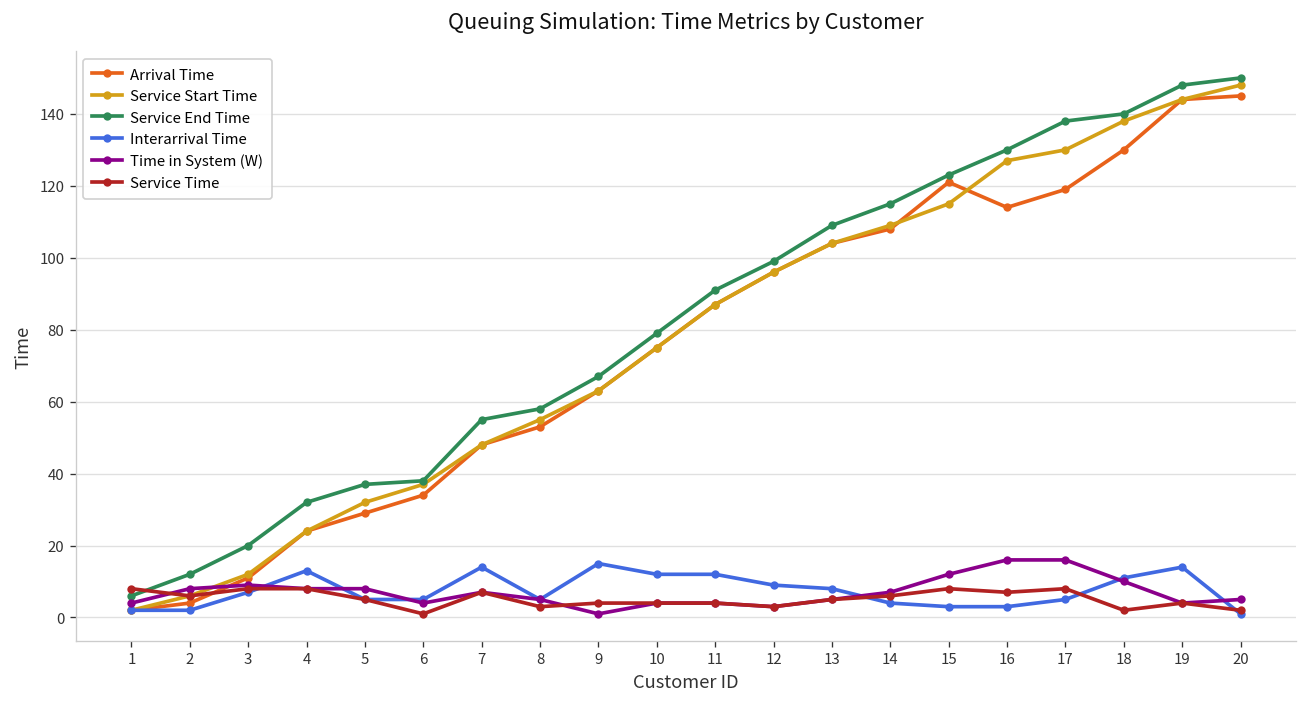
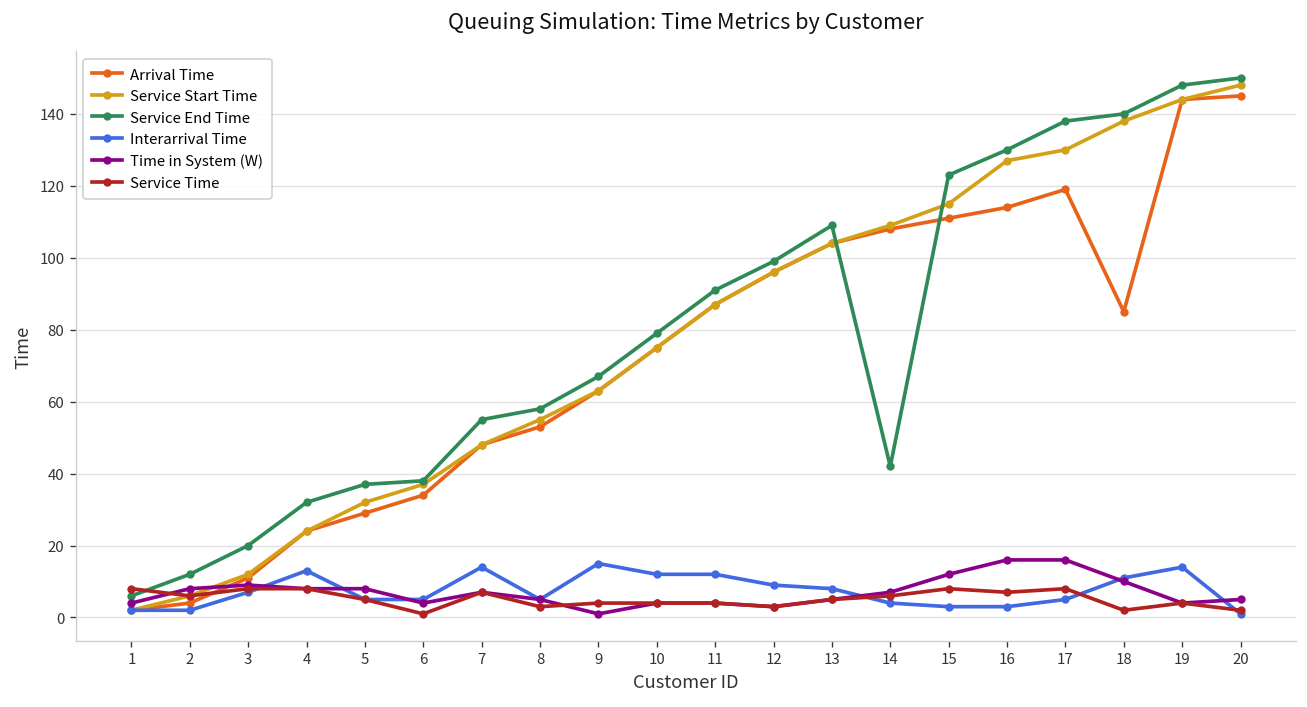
  {
    "Arrival Time": {
      "2": 4,
      "3": 11,
      "5": 29,
      "6": 34,
      "8": 53,
      "14": 108,
-     "15": 121,
+     "15": 111,
      "16": 114,
      "17": 119,
-     "18": 130,
+     "18": 85,
      "20": 145
    },
    "Service Start Time": {
      "3": 12,
      "5": 32,
      "6": 37,
      "8": 55,
      "14": 109,
      "15": 115,
      "16": 127,
      "17": 130,
      "18": 138,
      "20": 148
    },
    "Service End Time": {
      "1": 6,
      "2": 12,
      "3": 20,
      "4": 32,
      "5": 37,
      "6": 38,
      "7": 55,
      "8": 58,
      "9": 67,
      "10": 79,
      "11": 91,
      "12": 99,
      "13": 109,
-     "14": 115,
+     "14": 42,
      "15": 123,
      "16": 130,
      "17": 138,
      "18": 140,
      "19": 148,
      "20": 150
    },
    "Interarrival Time": {
      "2": 2,
      "3": 7,
      "4": 13,
      "6": 5,
      "7": 14,
      "9": 15,
      "10": 12,
      "11": 12,
      "12": 9,
      "13": 8,
      "14": 4,
      "15": 3,
      "16": 3,
      "17": 5,
      "18": 11,
      "19": 14,
      "20": 1
    },
    "Time in System (W)": {
      "1": 4,
      "2": 8,
      "3": 9,
      "5": 8,
      "6": 4,
      "9": 1,
      "14": 7,
      "15": 12,
      "16": 16,
      "17": 16,
      "18": 10,
      "20": 5
    },
    "Service Time": {
      "1": 8,
      "3": 8,
      "6": 1,
      "8": 3,
      "9": 4,
      "14": 6,
      "15": 8,
      "16": 7,
      "17": 8,
      "18": 2,
      "20": 2
    }
  }
